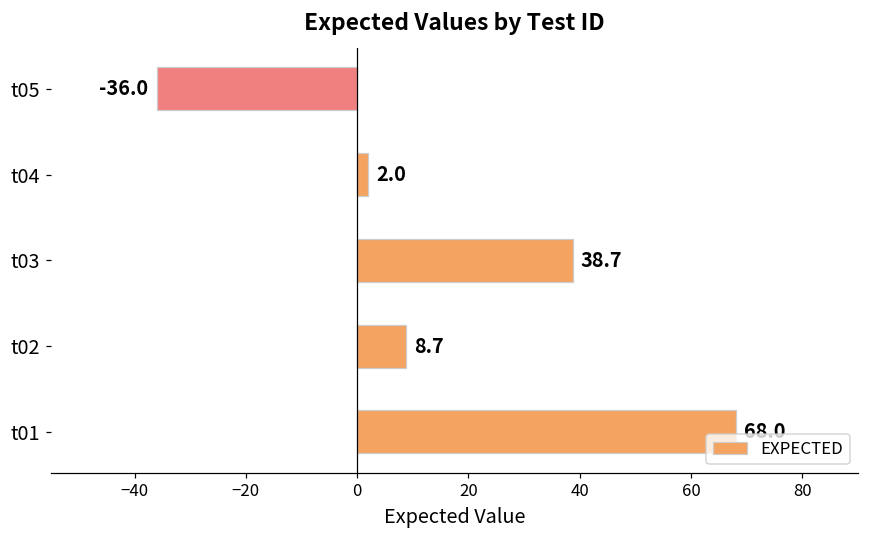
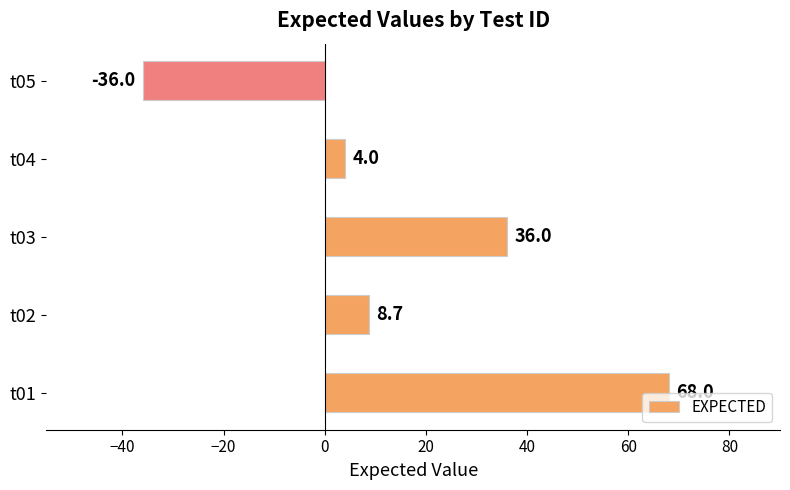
  {
    "t05": -36.0,
-   "t04": 2.0,
-   "t03": 38.7,
+   "t04": 4.0,
+   "t03": 36.0,
    "t02": 8.7
  }
